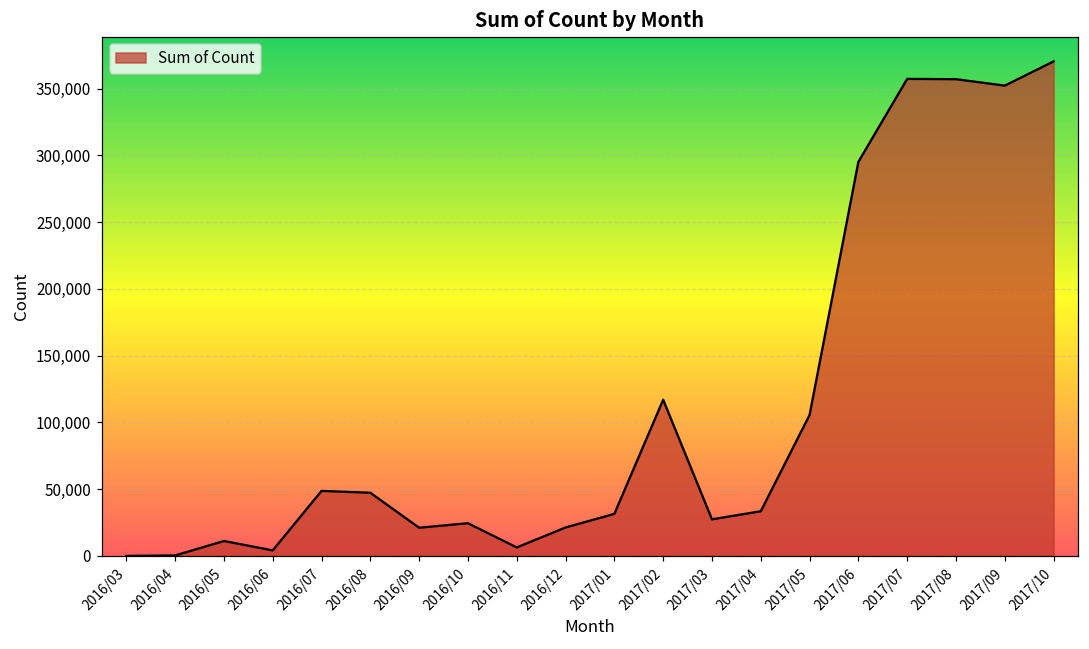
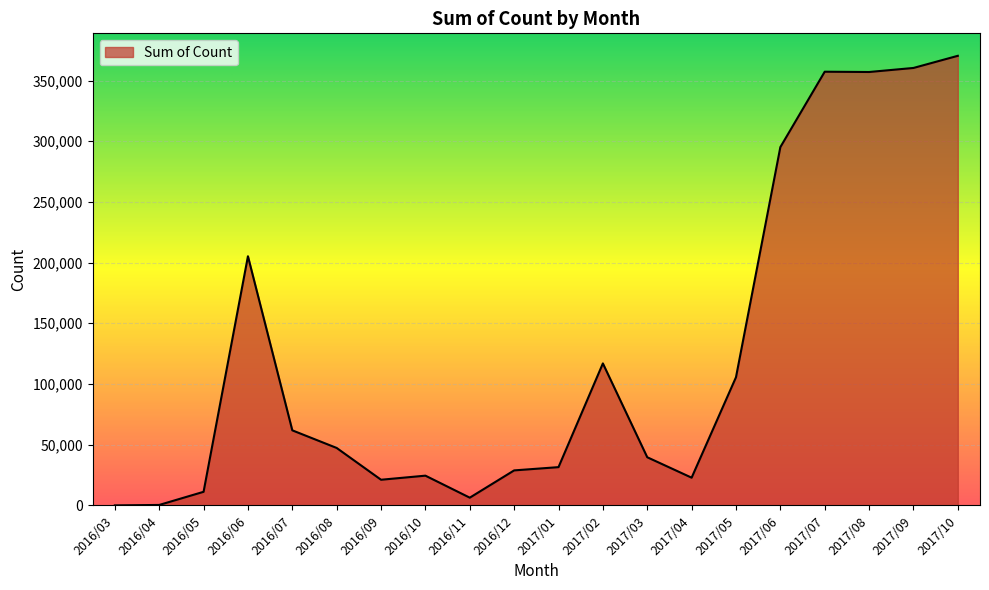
  {
    "2016/03": "0",
    "2016/04": "0",
    "2016/05": "11,000",
-   "2016/06": "4,000",
-   "2016/07": "49,000",
+   "2016/06": "205,000",
+   "2016/07": "62,000",
    "2016/08": "47,000",
    "2016/09": "21,000",
    "2016/10": "24,000",
    "2016/11": "6,000",
-   "2016/12": "21,000",
+   "2016/12": "29,000",
    "2017/01": "32,000",
    "2017/02": "117,000",
-   "2017/03": "27,000",
-   "2017/04": "33,000",
+   "2017/03": "40,000",
+   "2017/04": "23,000",
    "2017/05": "106,000",
    "2017/06": "295,000",
    "2017/07": "357,000",
    "2017/08": "357,000",
-   "2017/09": "352,000",
+   "2017/09": "360,000",
    "2017/10": "370,000"
  }
